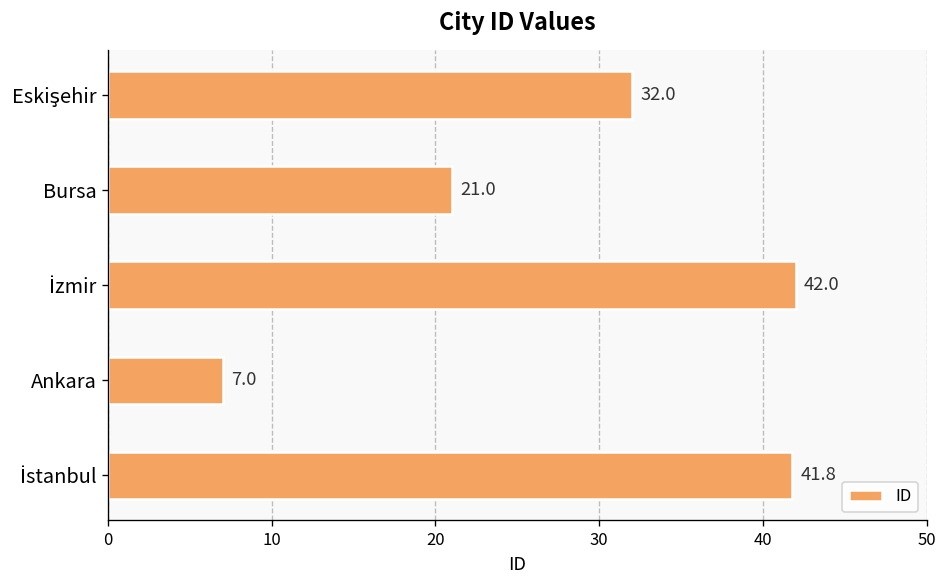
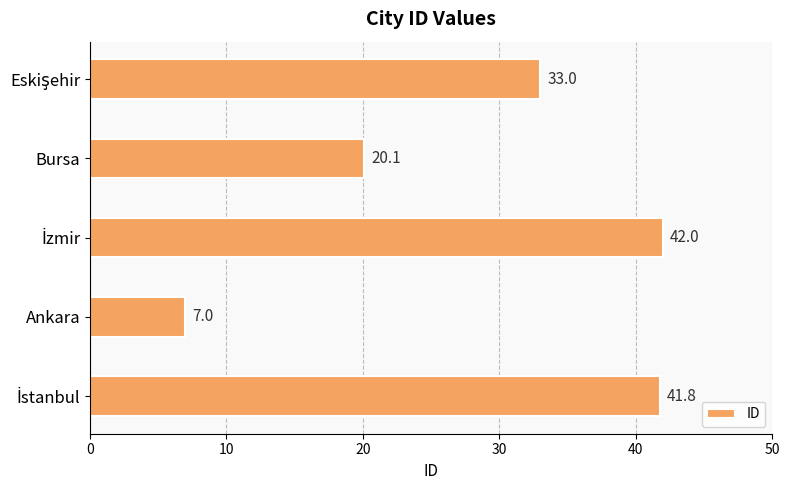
  {
-   "Eskişehir": 32.0,
-   "Bursa": 21.0,
+   "Eskişehir": 33.0,
+   "Bursa": 20.1,
    "İzmir": 42.0,
    "Ankara": 7.0,
    "İstanbul": 41.8
  }
